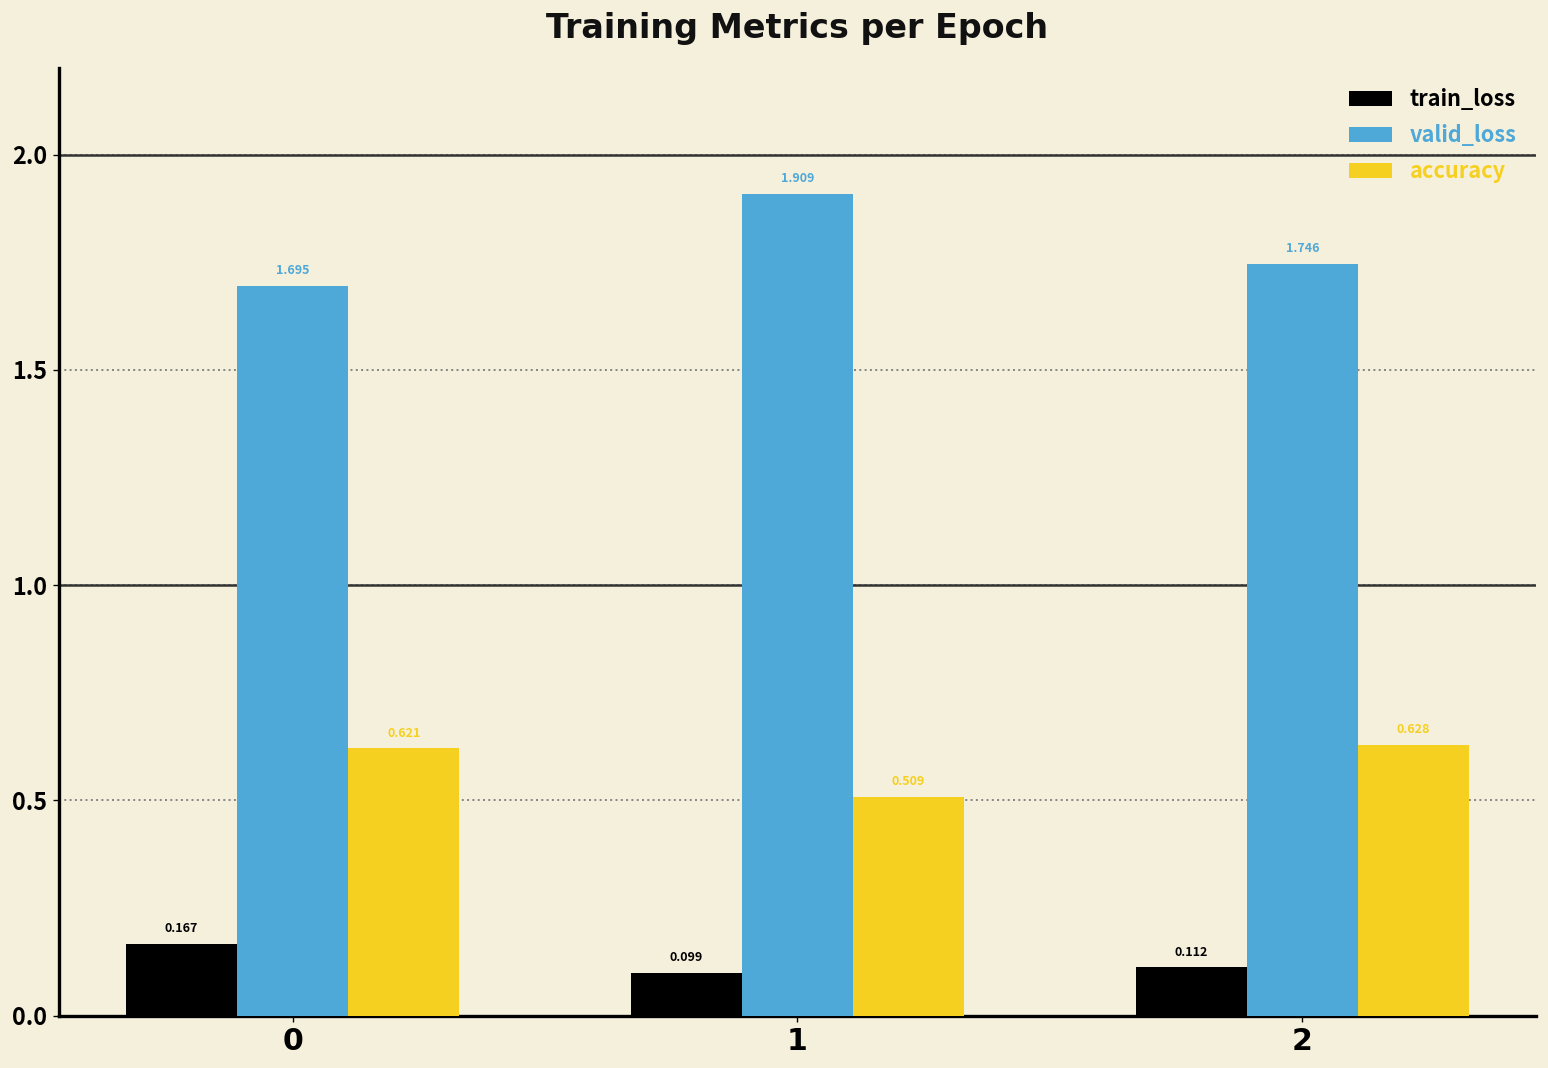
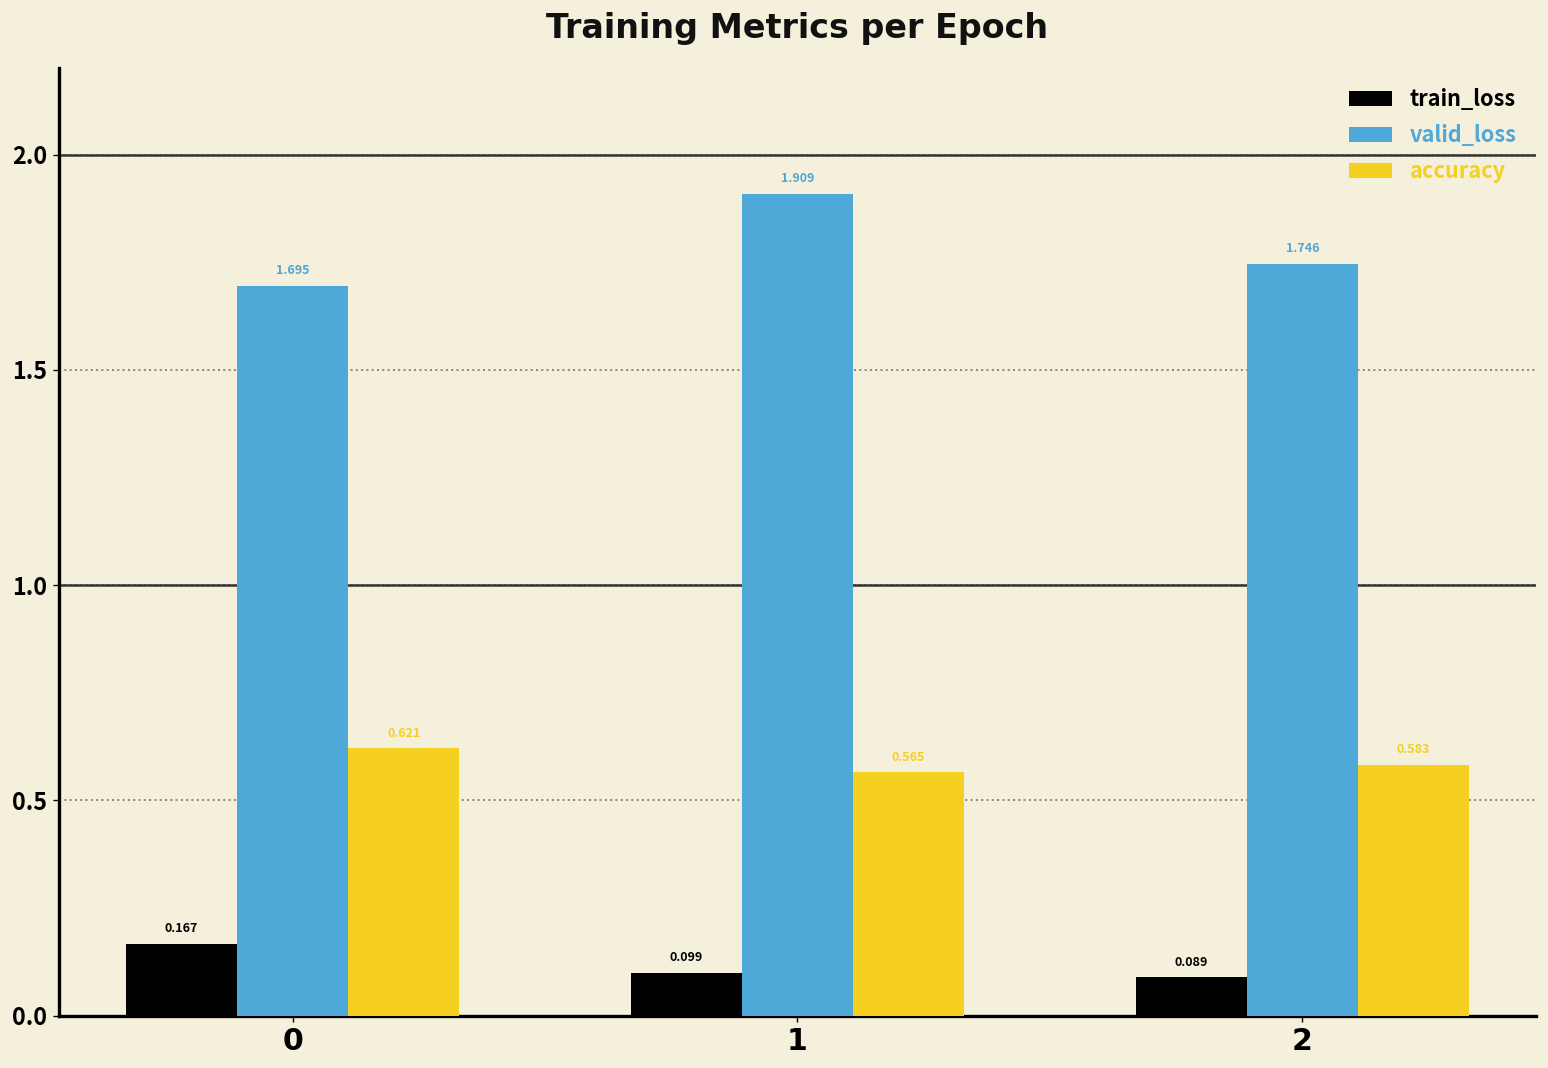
  {
    "train_loss": {
      "0": 0.167,
      "1": 0.099,
-     "2": 0.112
+     "2": 0.089
    },
    "valid_loss": {
      "0": 1.695,
      "1": 1.909,
      "2": 1.746
    },
    "accuracy": {
      "0": 0.621,
-     "1": 0.509,
-     "2": 0.628
+     "1": 0.565,
+     "2": 0.583
    }
  }
